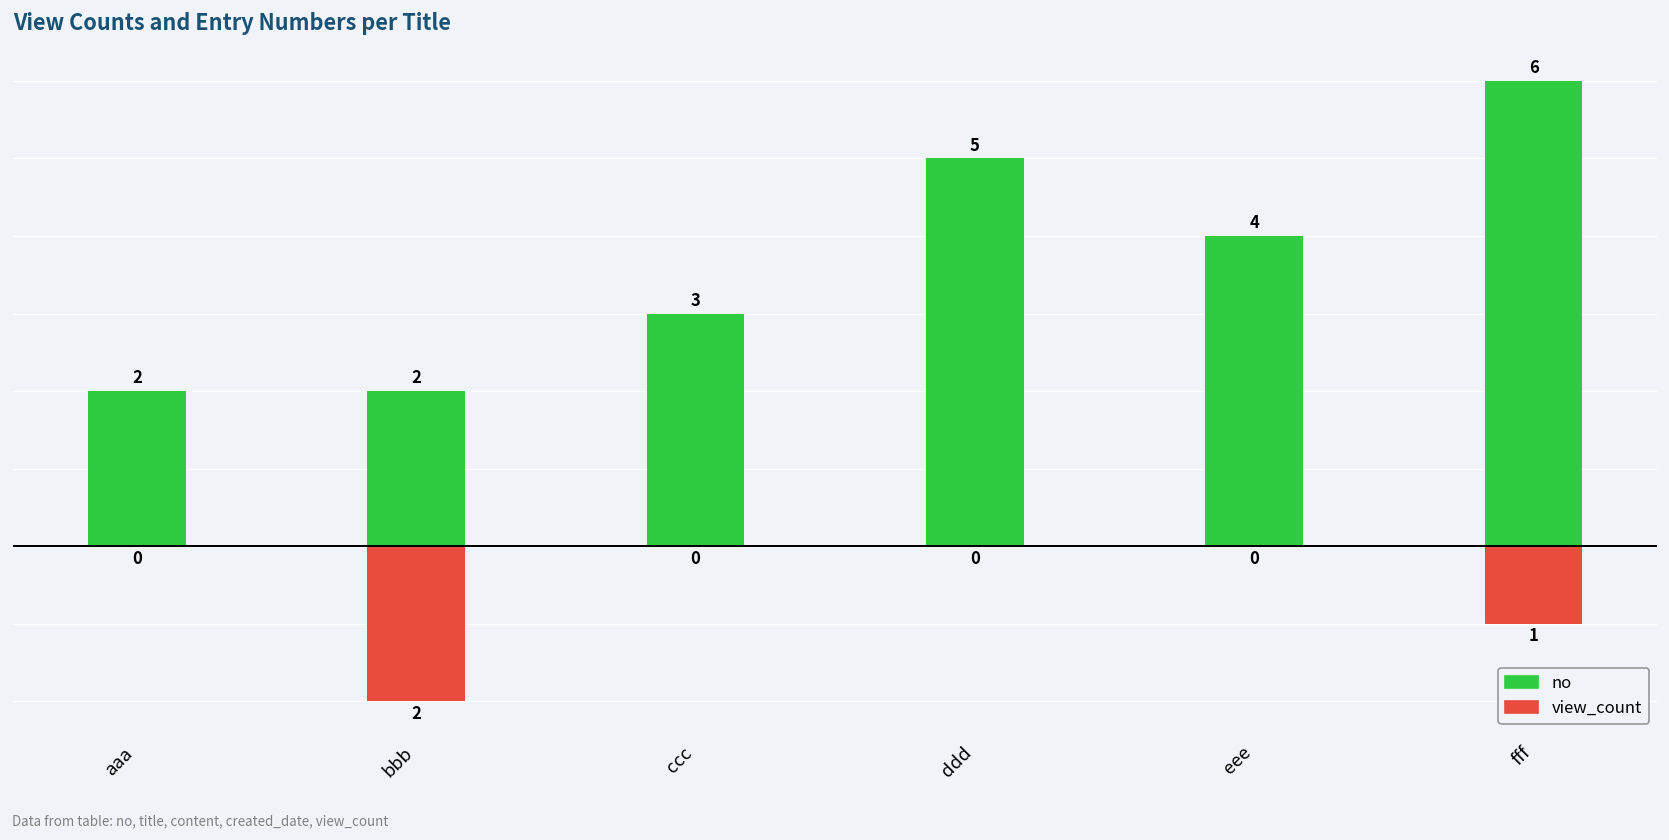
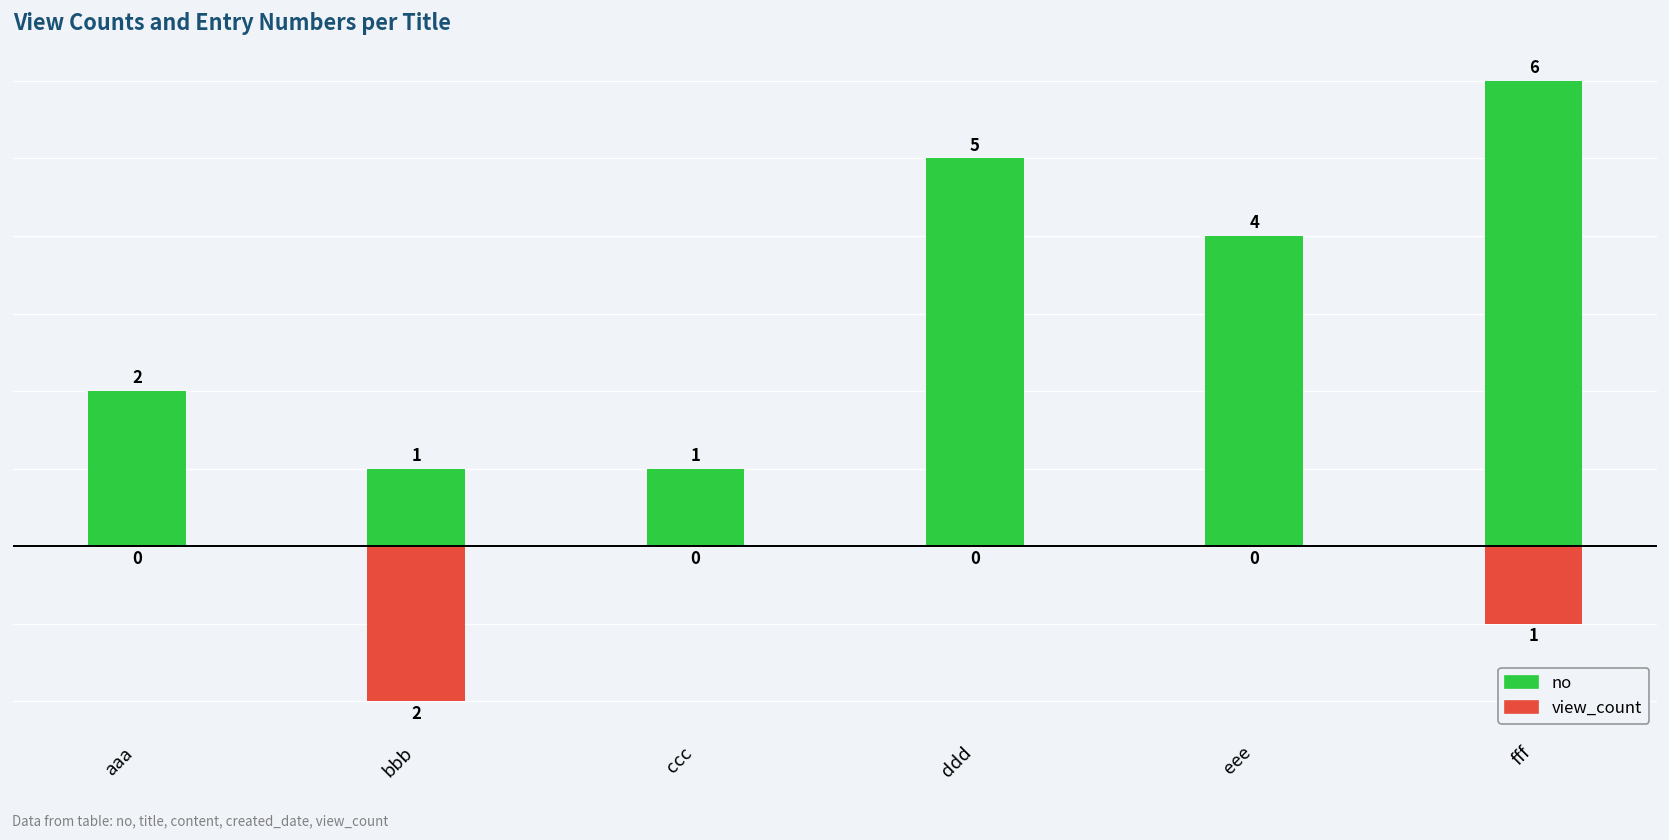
  {
    "no": {
      "aaa": 2,
-     "bbb": 2,
-     "ccc": 3,
+     "bbb": 1,
+     "ccc": 1,
      "ddd": 5,
      "eee": 4,
      "fff": 6
    },
    "view_count": {
      "aaa": 0,
      "ccc": 0,
      "ddd": 0,
      "eee": 0
    }
  }
